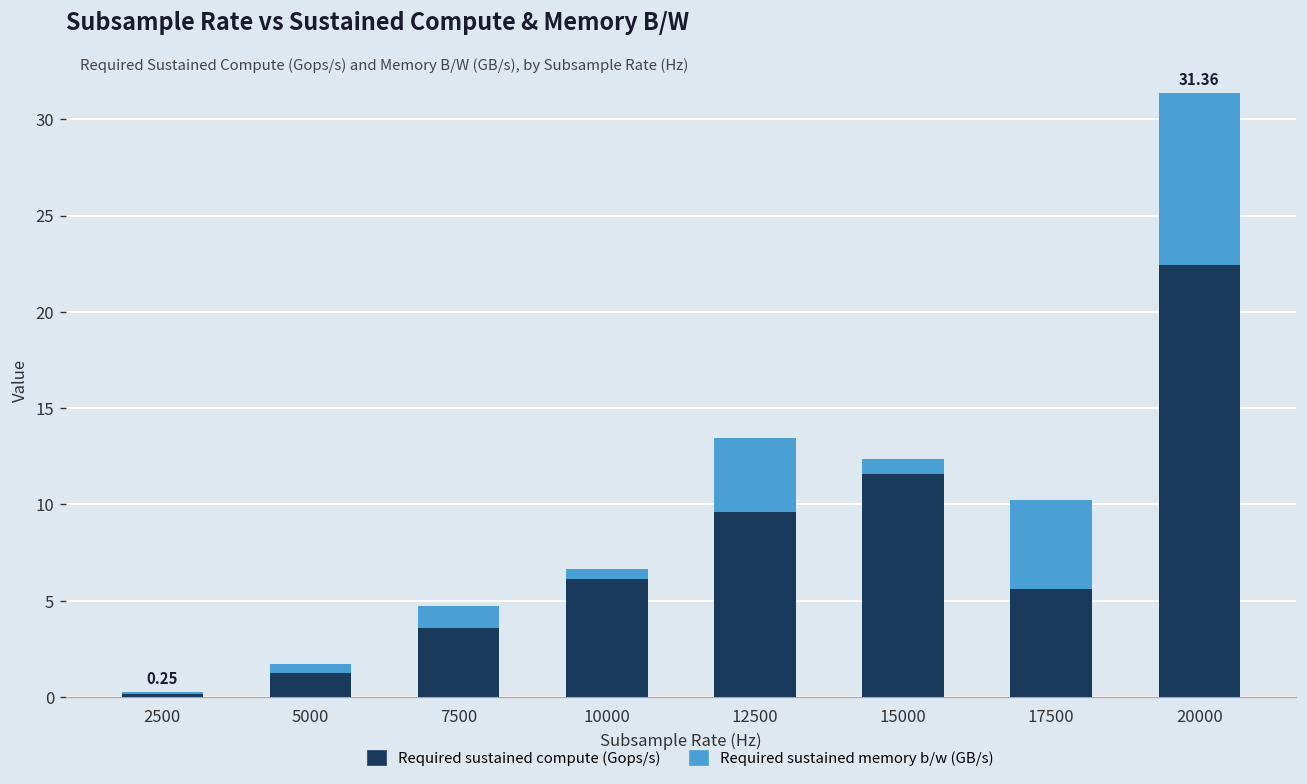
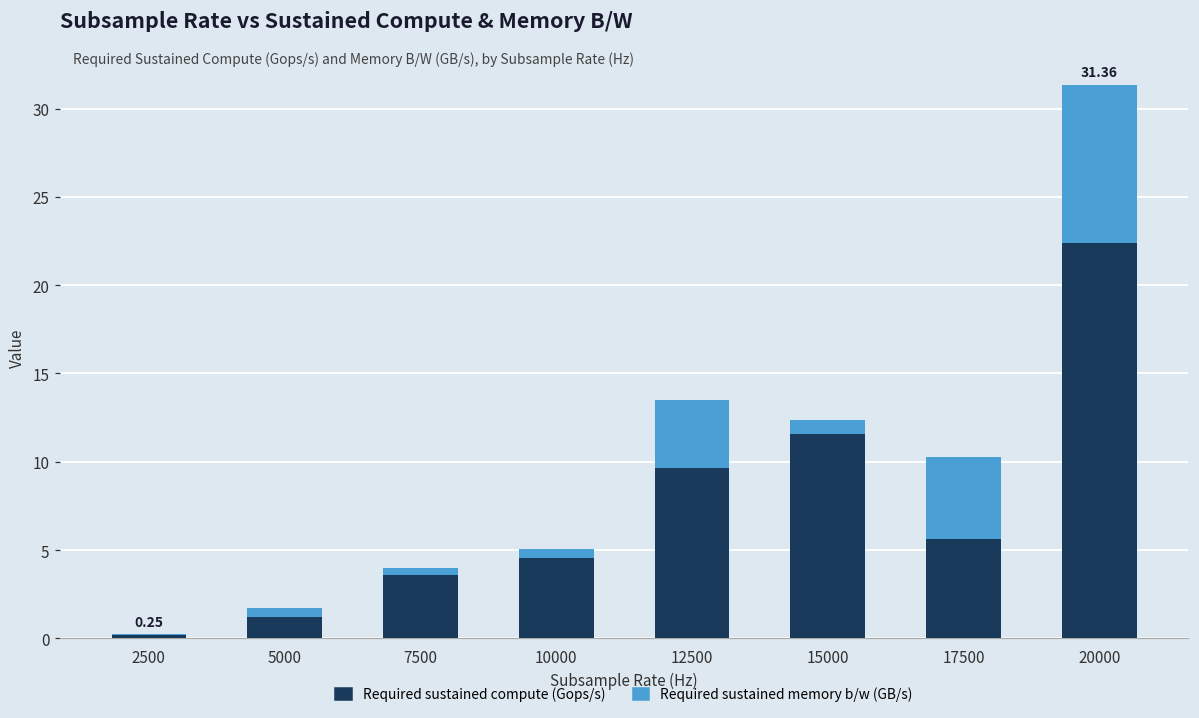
  {
    "Required sustained compute (Gops/s)": {
      "2500": 0.2,
      "5000": 1.2,
      "7500": 3.6,
-     "10000": 6.1,
+     "10000": 4.6,
      "12500": 9.6,
      "15000": 11.6,
      "17500": 5.6,
      "20000": 22.4
    },
    "Required sustained memory b/w (GB/s)": {
      "5000": 0.5,
-     "7500": 1.2,
+     "7500": 0.4,
      "10000": 0.5,
      "12500": 3.8,
      "15000": 0.8,
      "17500": 4.7
    }
  }
